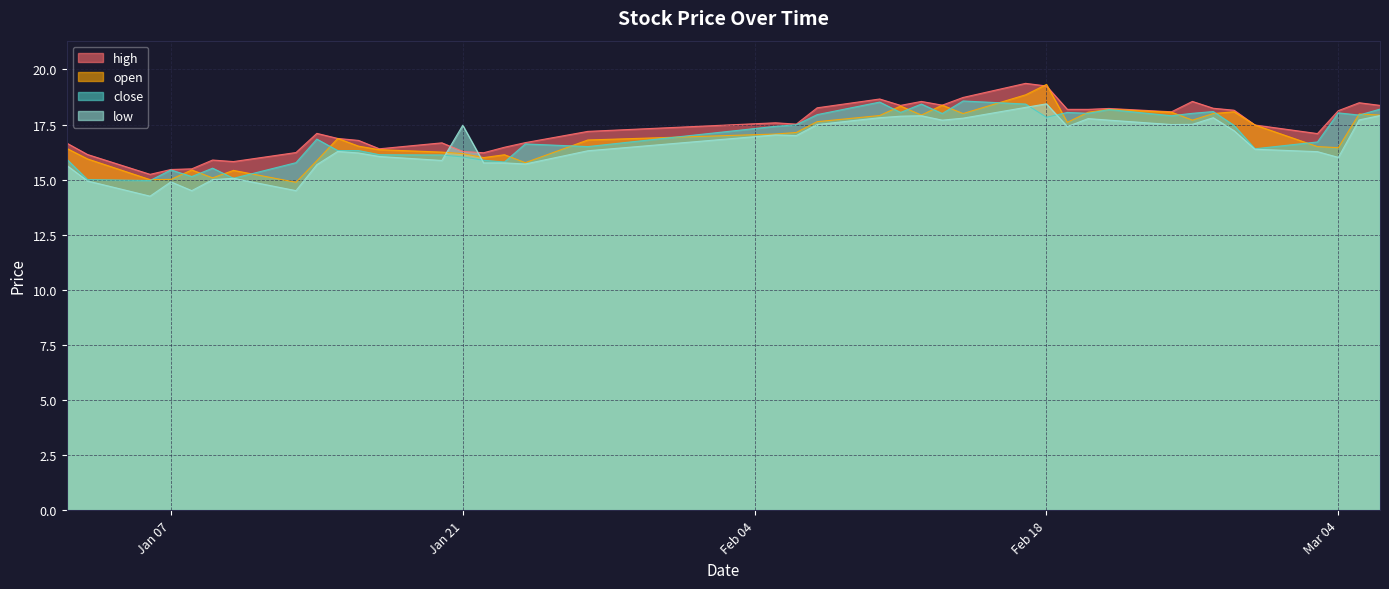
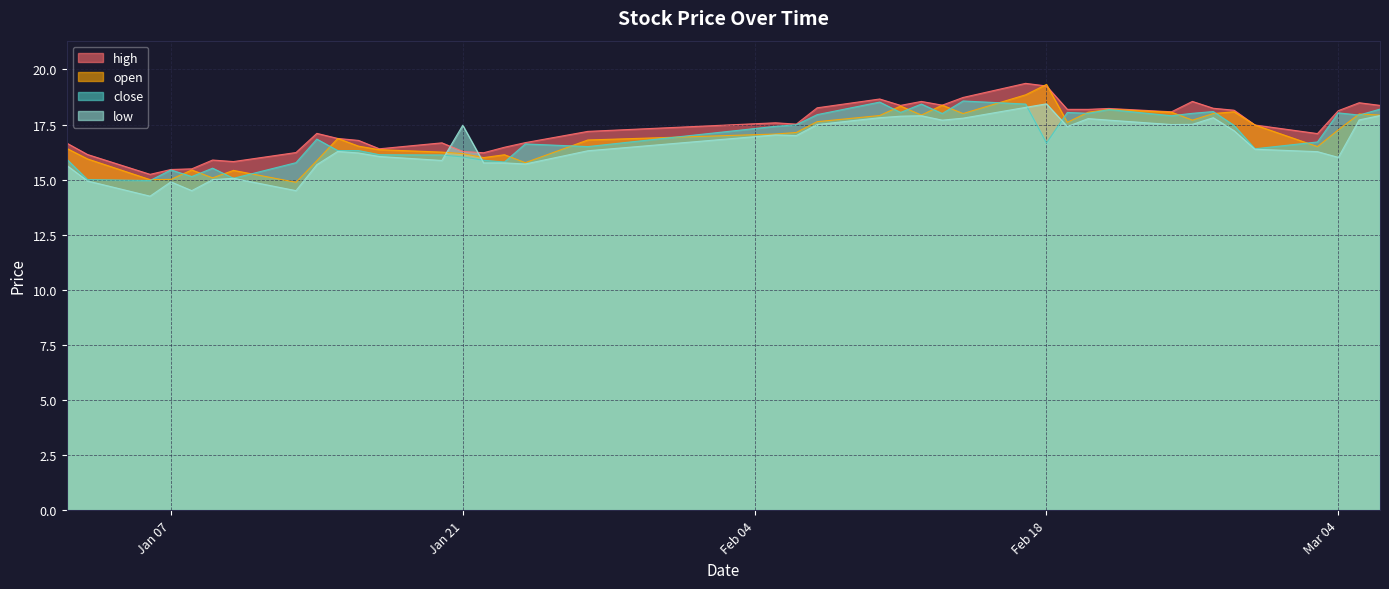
  {
    "open": {
-     "Mar 04": 16.5
+     "Mar 04": 17.3
    },
    "close": {
      "Jan 21": 16.0,
-     "Feb 18": 17.8
+     "Feb 18": 16.7
    },
    "low": {
      "Jan 21": 17.5,
      "Feb 18": 18.4,
      "Mar 04": 16.0
    }
  }
